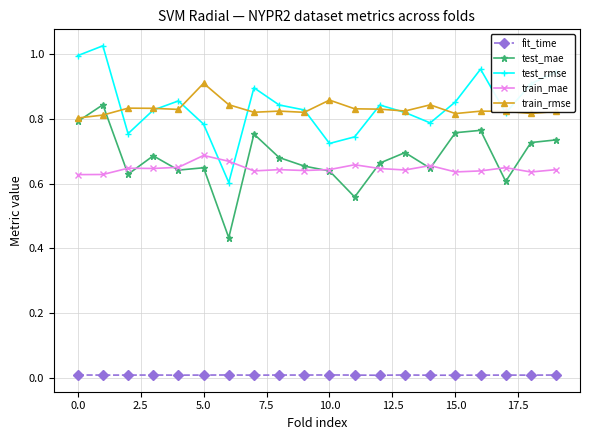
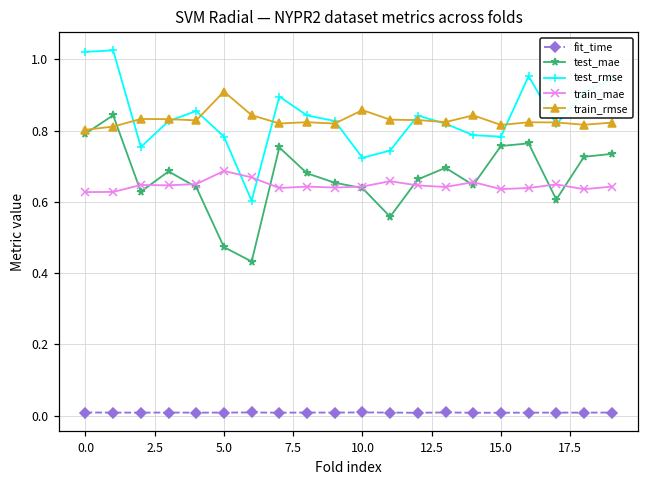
  {
    "fit_time": {
      "0.0": 0.01,
      "5.0": 0.01,
      "10.0": 0.01,
      "15.0": 0.01
    },
    "test_mae": {
      "0.0": 0.79,
-     "5.0": 0.65,
+     "5.0": 0.47,
      "15.0": 0.76
    },
    "test_rmse": {
-     "0.0": 0.99,
+     "0.0": 1.02,
      "5.0": 0.78,
      "10.0": 0.72,
-     "15.0": 0.85
+     "15.0": 0.78
    },
    "train_mae": {
      "0.0": 0.63,
      "5.0": 0.69,
      "15.0": 0.64
    },
    "train_rmse": {
      "0.0": 0.80,
      "5.0": 0.91,
      "10.0": 0.86,
      "15.0": 0.82
    }
  }
